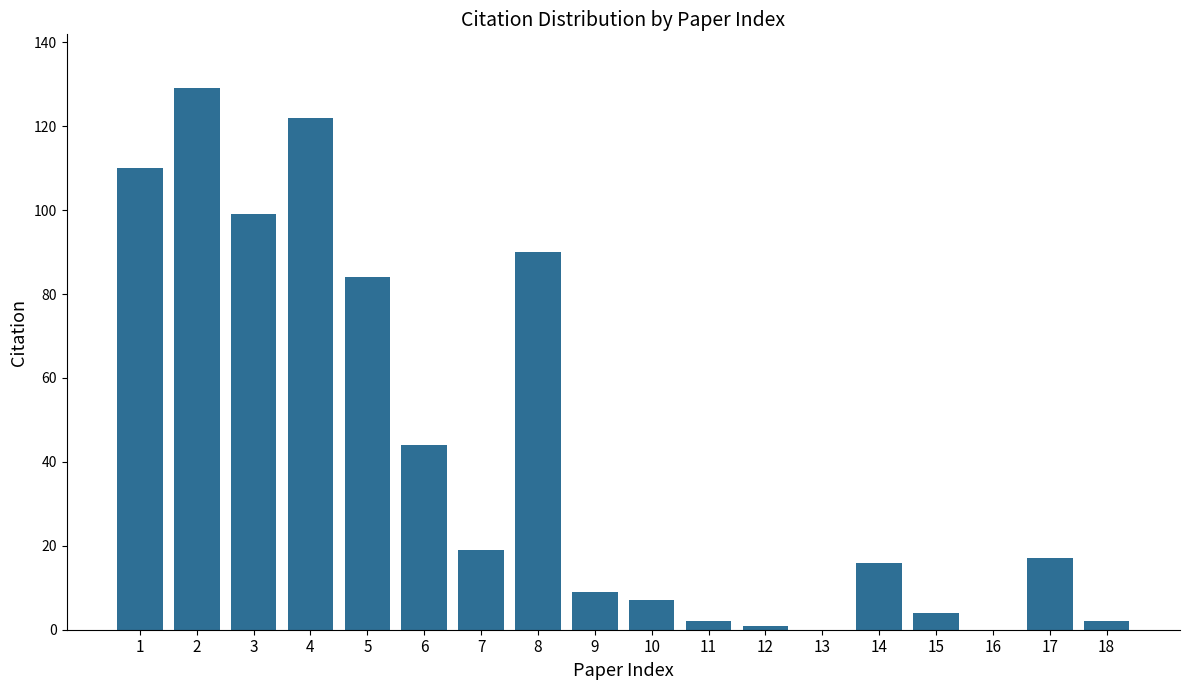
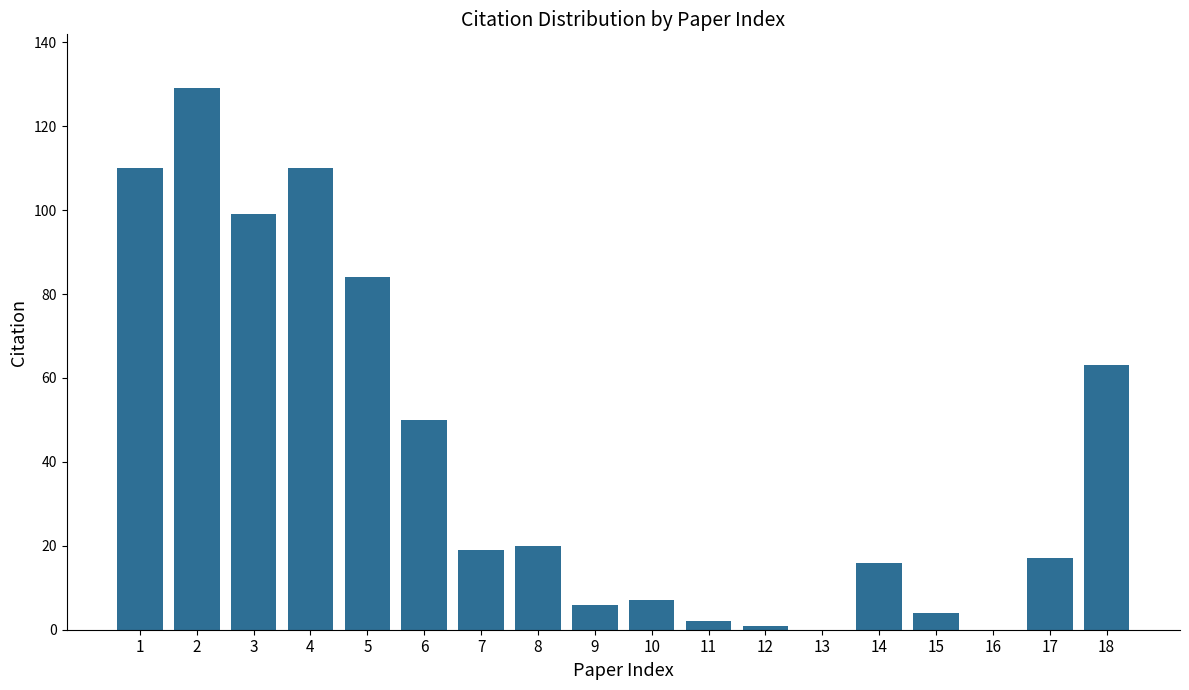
  {
    "1": 110,
    "2": 129,
    "3": 99,
-   "4": 122,
+   "4": 110,
    "5": 84,
-   "6": 44,
+   "6": 50,
    "7": 19,
-   "8": 90,
-   "9": 9,
+   "8": 20,
+   "9": 6,
    "10": 7,
    "11": 2,
    "12": 1,
    "13": 0,
    "14": 16,
    "15": 4,
    "16": 0,
    "17": 17,
-   "18": 2
+   "18": 63
  }
